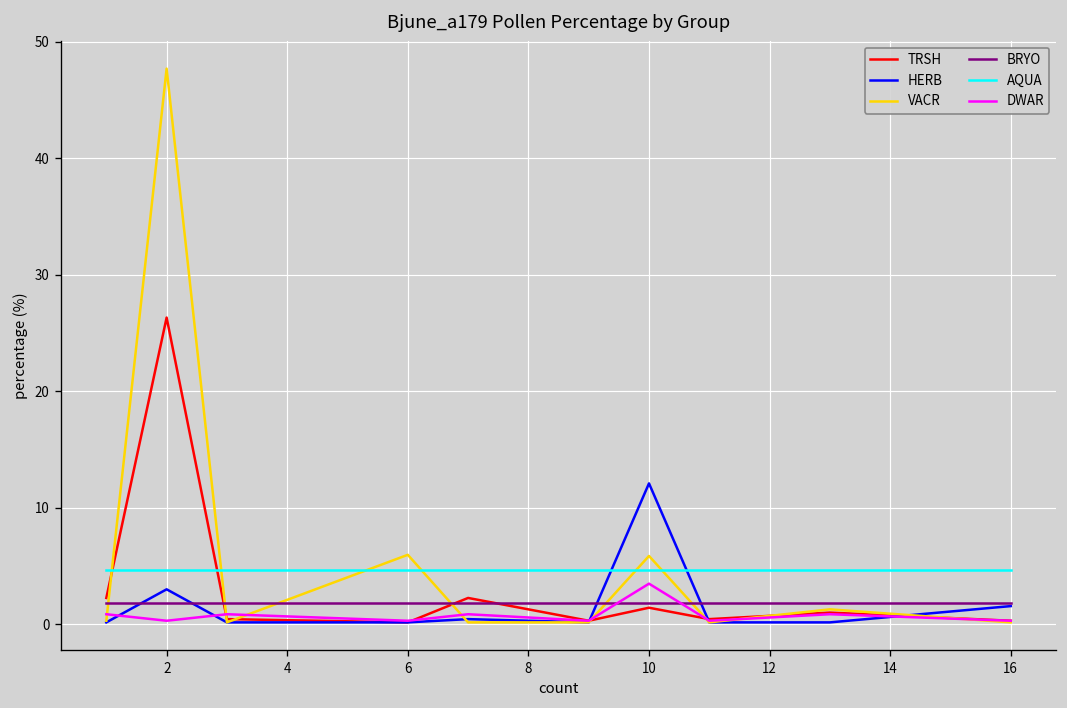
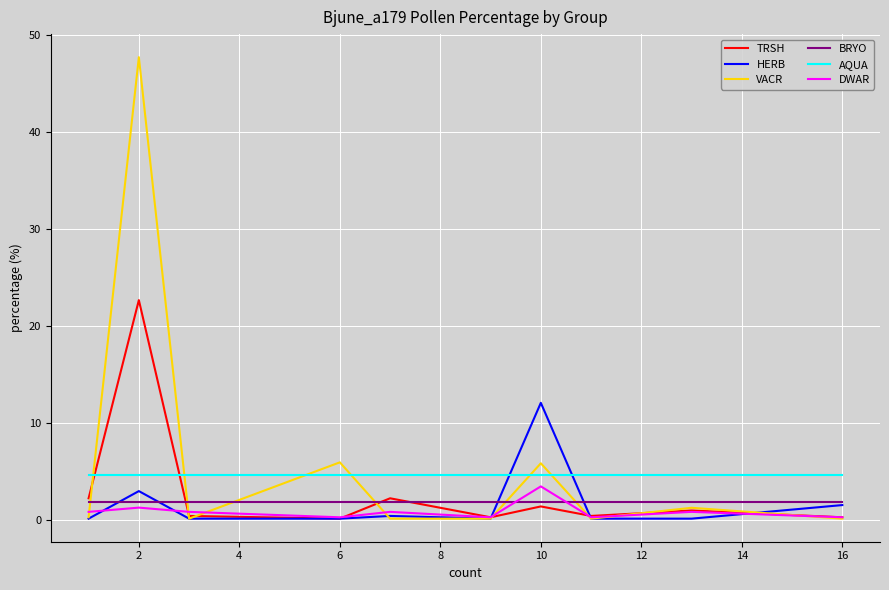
  {
    "TRSH": {
-     "2": 26,
+     "2": 23,
      "10": 1
    },
    "HERB": {
      "2": 3,
      "10": 12,
      "16": 2
    },
    "VACR": {
      "2": 48,
      "6": 6,
      "10": 6
    },
    "BRYO": {
      "2": 2,
      "6": 2,
      "10": 2,
      "16": 2
    },
    "AQUA": {
      "2": 5,
      "6": 5,
      "10": 5,
      "16": 5
    },
    "DWAR": {
-     "2": 0,
+     "2": 1,
      "10": 3
    }
  }
